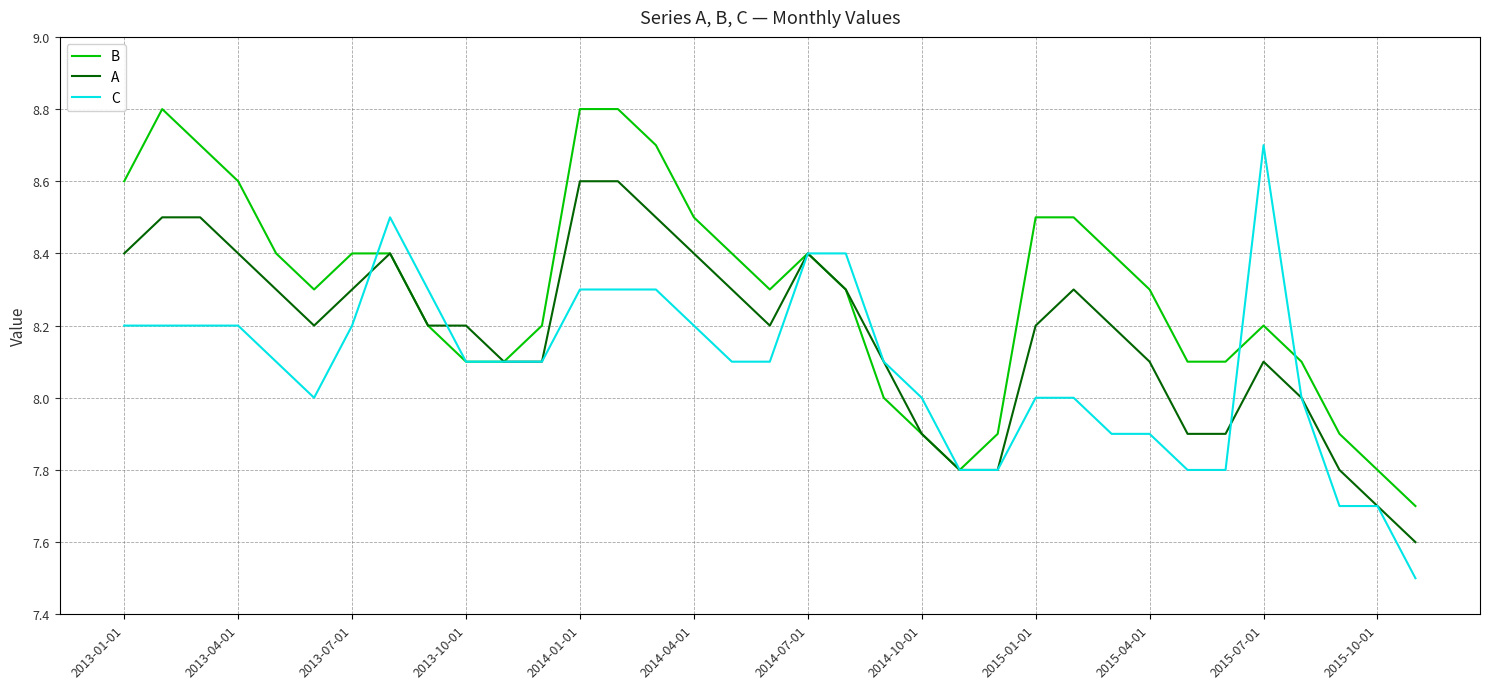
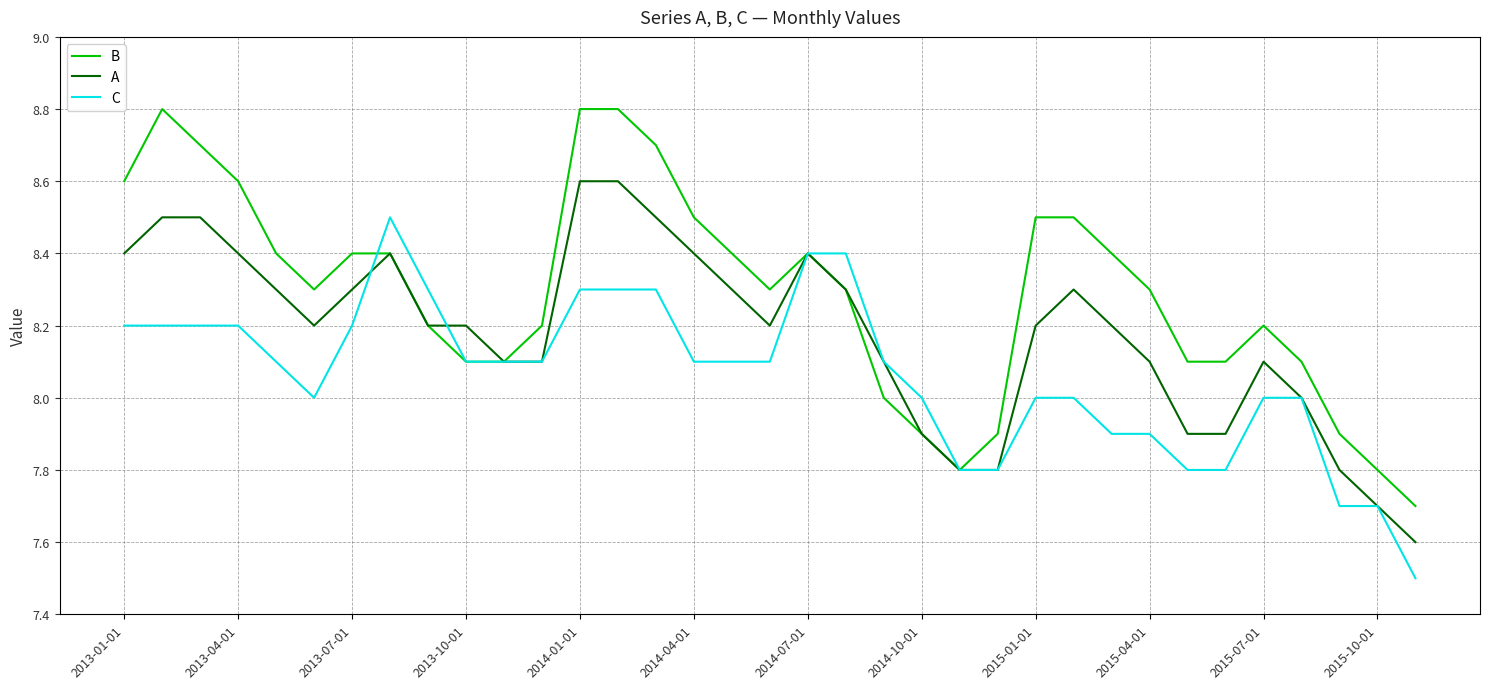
  {
    "B": {
      "2013-01-01": 8.6,
      "2013-04-01": 8.6,
      "2013-07-01": 8.4,
      "2014-01-01": 8.8,
      "2014-04-01": 8.5,
      "2015-01-01": 8.5,
      "2015-04-01": 8.3,
      "2015-07-01": 8.2,
      "2015-10-01": 7.8
    },
    "A": {
      "2013-01-01": 8.4,
      "2013-04-01": 8.4,
      "2013-07-01": 8.3,
      "2013-10-01": 8.2,
      "2014-01-01": 8.6,
      "2014-04-01": 8.4,
      "2015-01-01": 8.2,
      "2015-04-01": 8.1,
      "2015-07-01": 8.1
    },
    "C": {
      "2013-01-01": 8.2,
      "2013-04-01": 8.2,
      "2013-07-01": 8.2,
      "2014-01-01": 8.3,
-     "2014-04-01": 8.2,
+     "2014-04-01": 8.1,
      "2014-10-01": 8.0,
      "2015-01-01": 8.0,
      "2015-04-01": 7.9,
-     "2015-07-01": 8.7
+     "2015-07-01": 8.0
    }
  }
